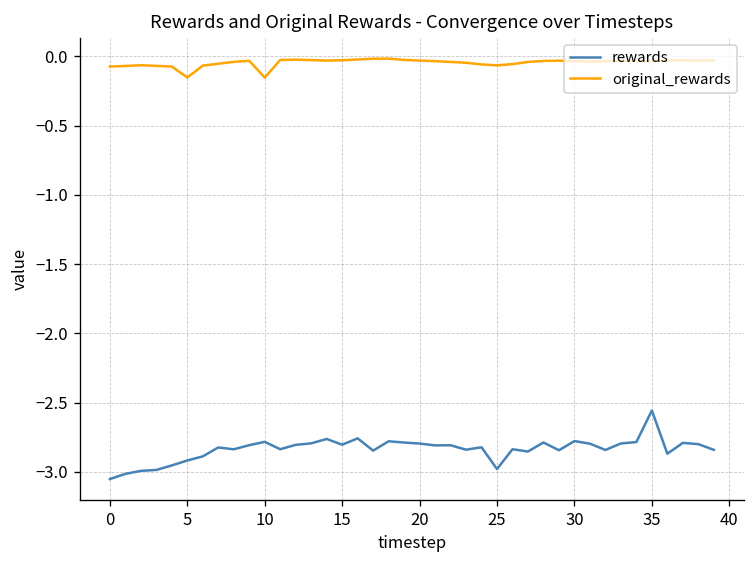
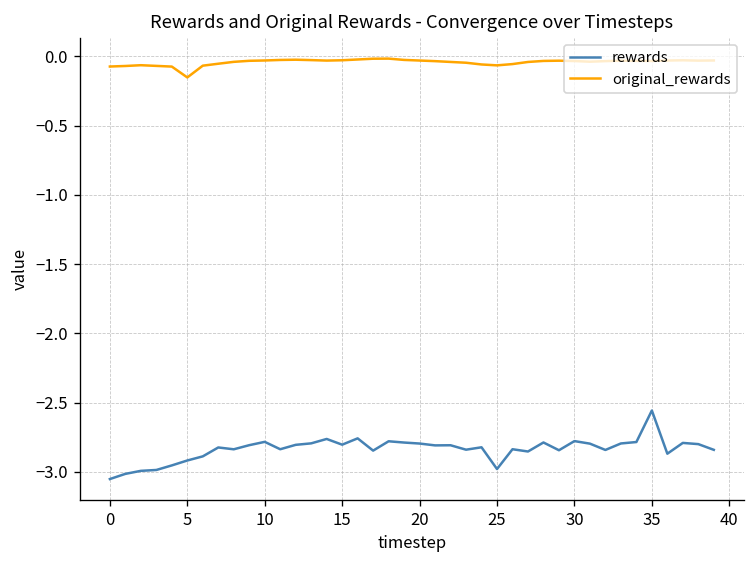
  {
    "rewards": {
      "0": -3.05,
      "5": -2.92,
      "10": -2.78,
      "15": -2.80,
      "20": -2.80,
      "25": -2.98,
      "30": -2.78,
      "35": -2.56
    },
    "original_rewards": {
      "0": -0.07,
      "5": -0.15,
-     "10": -0.15,
+     "10": -0.03,
      "15": -0.03,
      "20": -0.03,
      "25": -0.06
    }
  }
